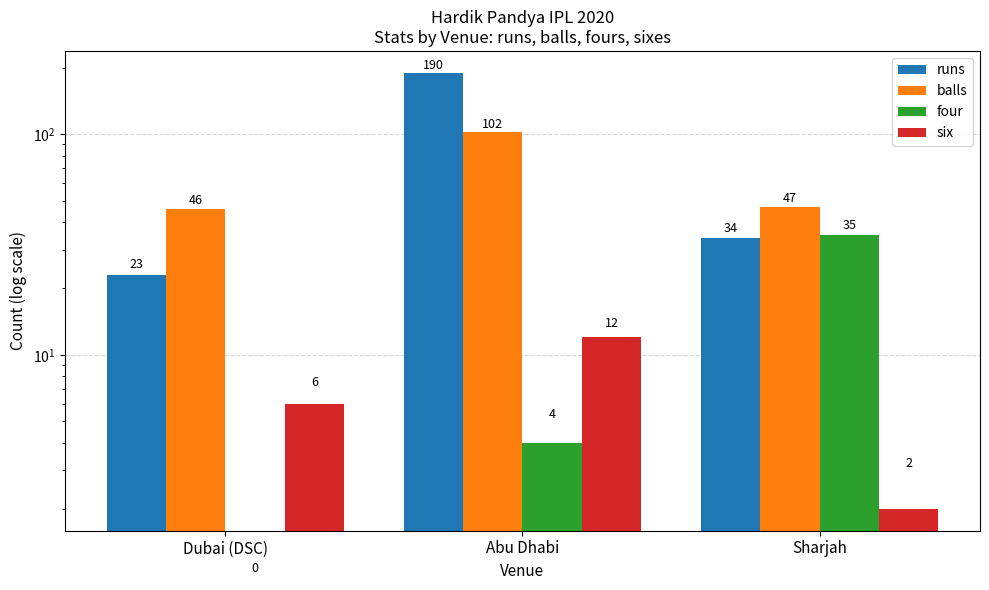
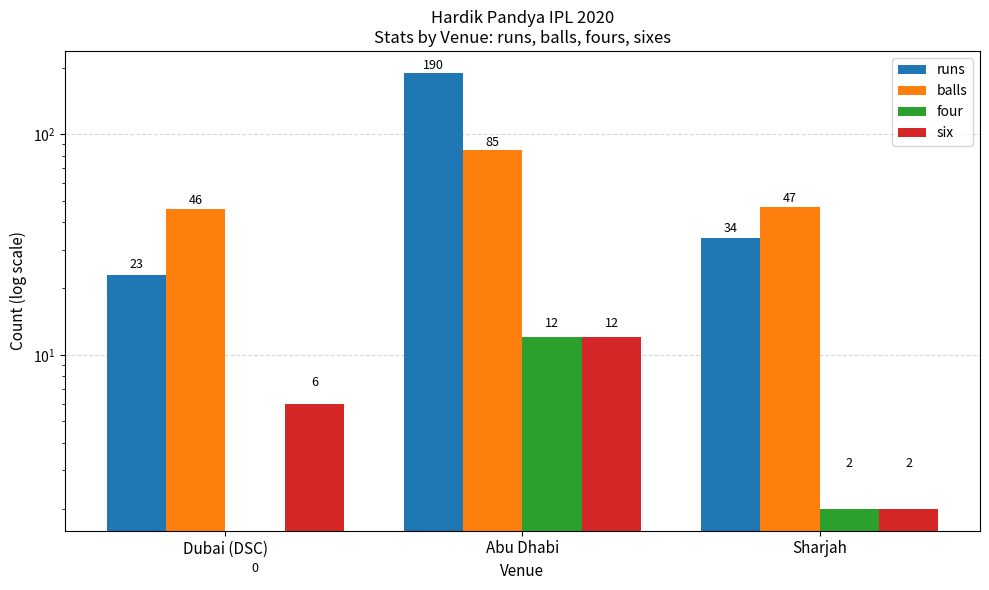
  {
    "runs": {
      "Dubai (DSC)": 23,
      "Abu Dhabi": 190,
      "Sharjah": 34
    },
    "balls": {
      "Dubai (DSC)": 46,
-     "Abu Dhabi": 102,
+     "Abu Dhabi": 85,
      "Sharjah": 47
    },
    "four": {
-     "Abu Dhabi": 4,
-     "Sharjah": 35
+     "Abu Dhabi": 12,
+     "Sharjah": 2
    },
    "six": {
      "Dubai (DSC)": 6,
      "Abu Dhabi": 12
    }
  }
